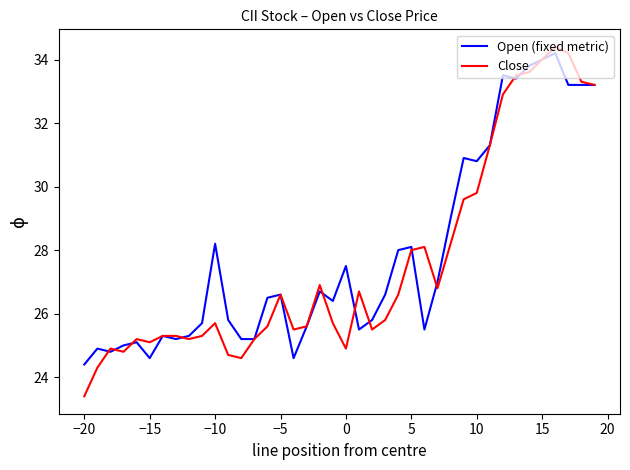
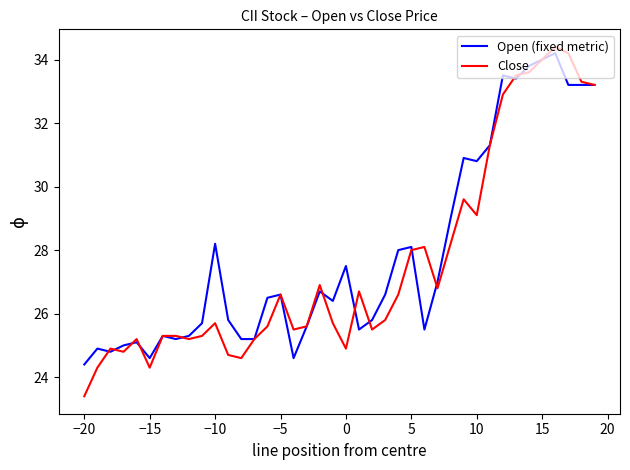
  {
    "Open (fixed metric)": {
      "−20": 24.4,
      "−15": 24.6,
      "−10": 28.2,
      "0": 27.5,
      "5": 28.1,
      "10": 30.8
    },
    "Close": {
      "−20": 23.4,
-     "−15": 25.1,
+     "−15": 24.3,
      "−10": 25.7,
      "0": 24.9,
      "5": 28.0,
-     "10": 29.8
+     "10": 29.1
    }
  }
